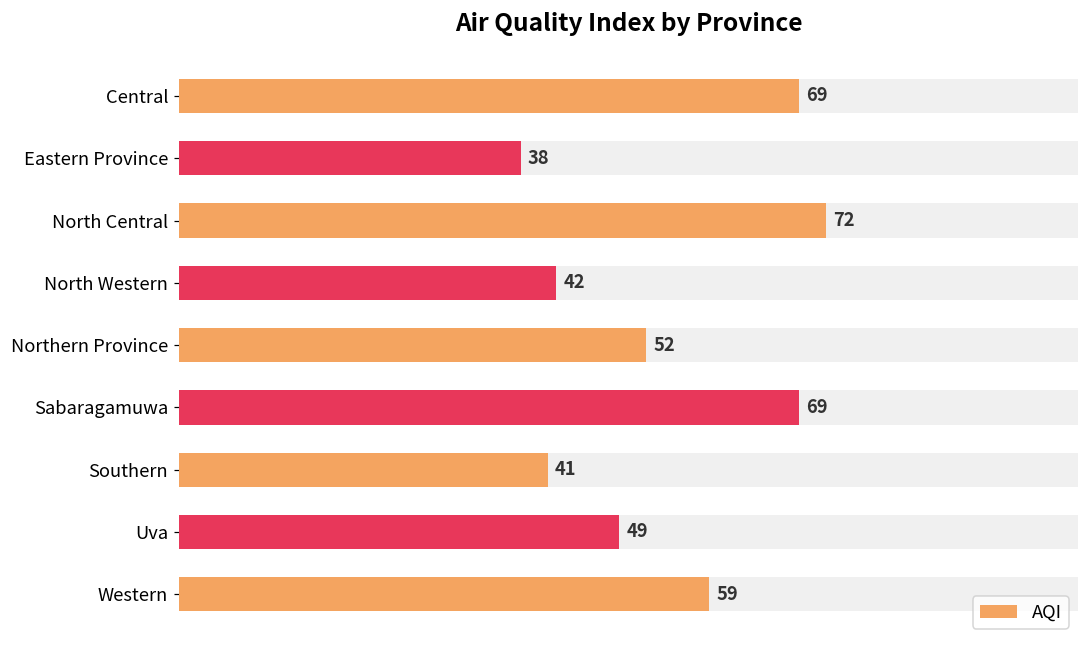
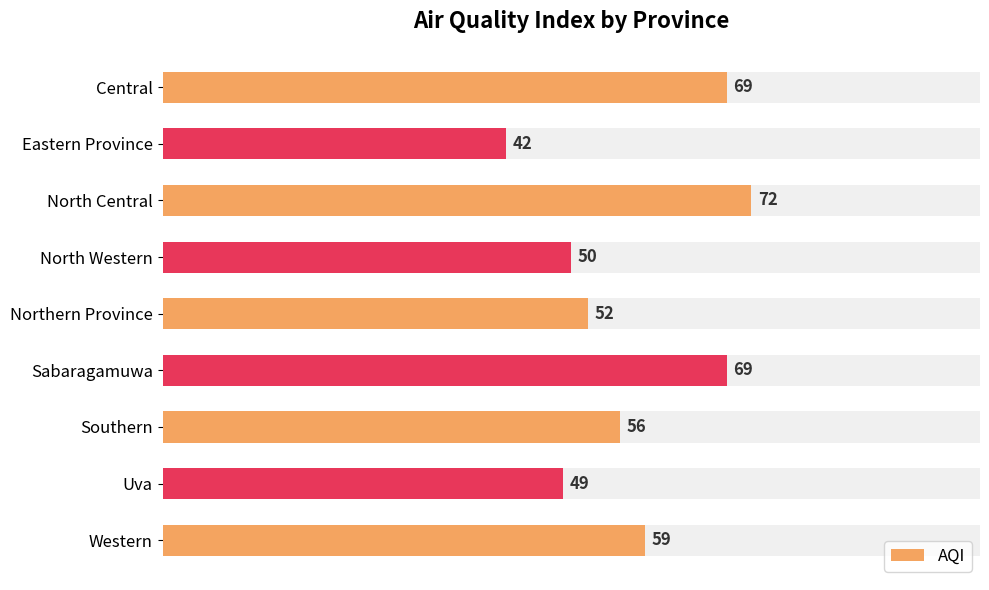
  {
    "AQI": {
-     "Eastern Province": 38,
-     "North Western": 42,
-     "Southern": 41
+     "Eastern Province": 42,
+     "North Western": 50,
+     "Southern": 56
    }
  }
